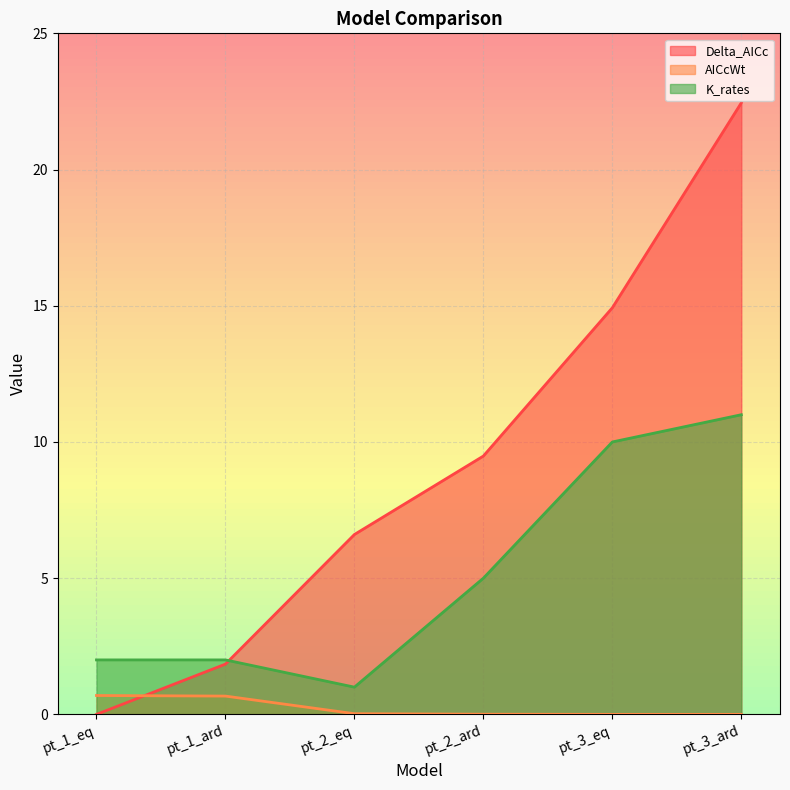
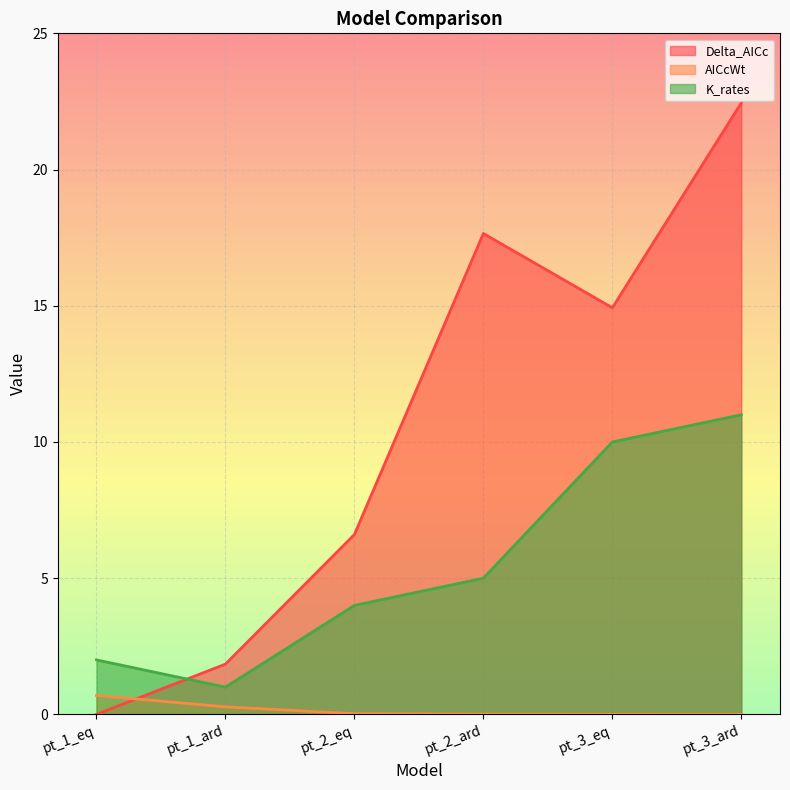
  {
    "Delta_AICc": {
      "pt_1_eq": 0.0,
      "pt_1_ard": 1.8,
      "pt_2_eq": 6.6,
-     "pt_2_ard": 9.5,
+     "pt_2_ard": 17.7,
      "pt_3_eq": 14.9,
      "pt_3_ard": 22.4
    },
    "AICcWt": {
      "pt_1_eq": 0.7,
-     "pt_1_ard": 0.7,
+     "pt_1_ard": 0.3,
      "pt_2_eq": 0.0,
      "pt_2_ard": 0.0,
      "pt_3_eq": 0.0,
      "pt_3_ard": 0.0
    },
    "K_rates": {
      "pt_1_eq": 2,
-     "pt_1_ard": 2,
-     "pt_2_eq": 1,
+     "pt_1_ard": 1,
+     "pt_2_eq": 4,
      "pt_2_ard": 5,
      "pt_3_eq": 10,
      "pt_3_ard": 11
    }
  }
